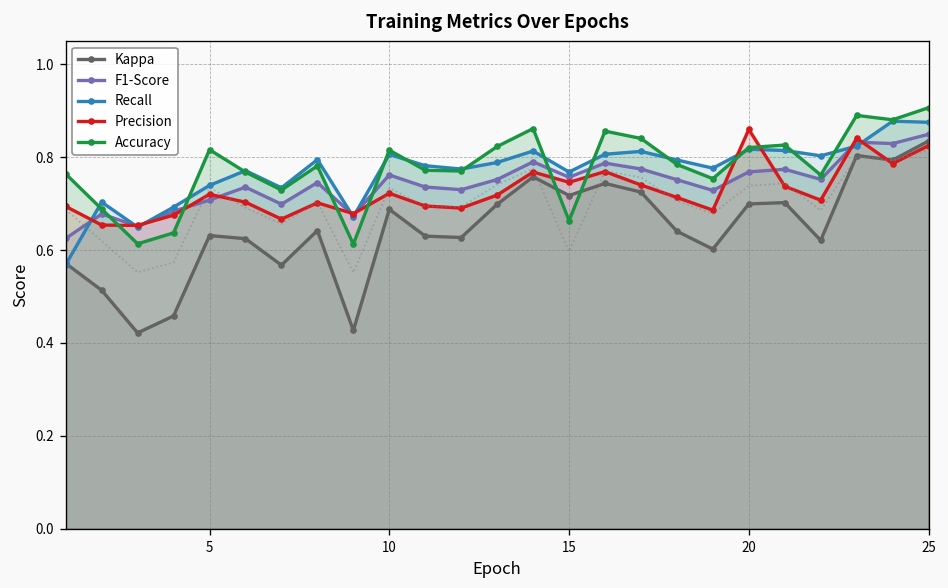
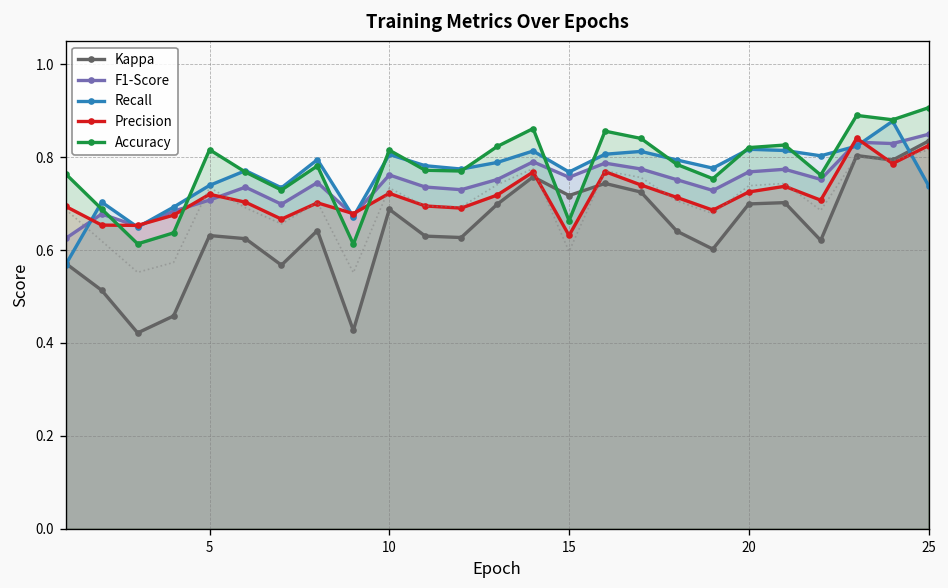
  {
    "Recall": {
      "10": 0.81,
      "15": 0.77,
-     "25": 0.87
+     "25": 0.74
    },
    "Precision": {
      "5": 0.72,
      "10": 0.72,
-     "15": 0.75,
-     "20": 0.86,
+     "15": 0.63,
+     "20": 0.72,
      "25": 0.82
    },
    "Accuracy": {
      "5": 0.82,
      "10": 0.81,
      "15": 0.66,
      "25": 0.91
    }
  }
